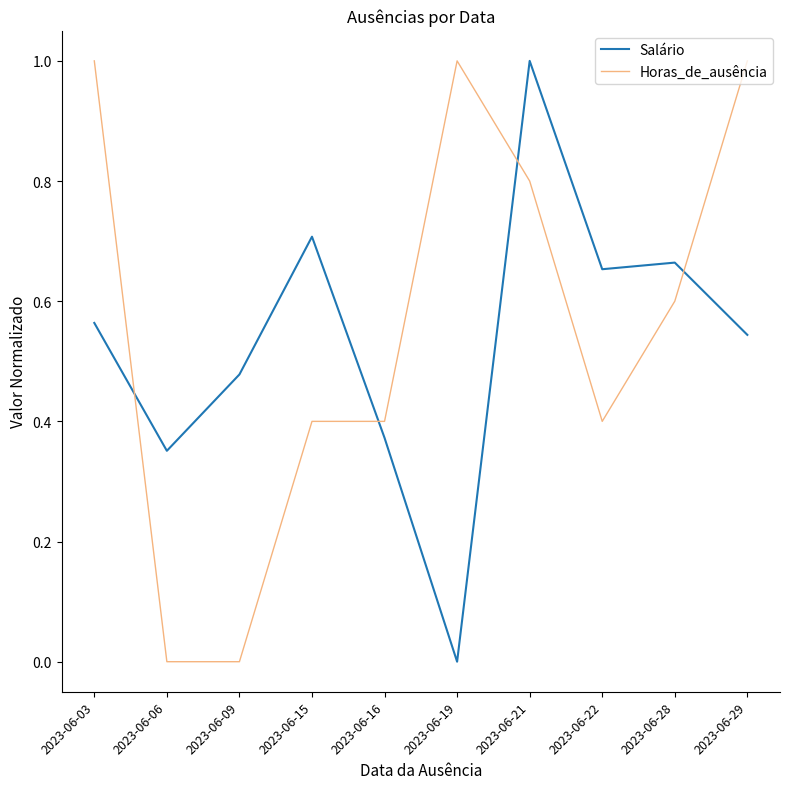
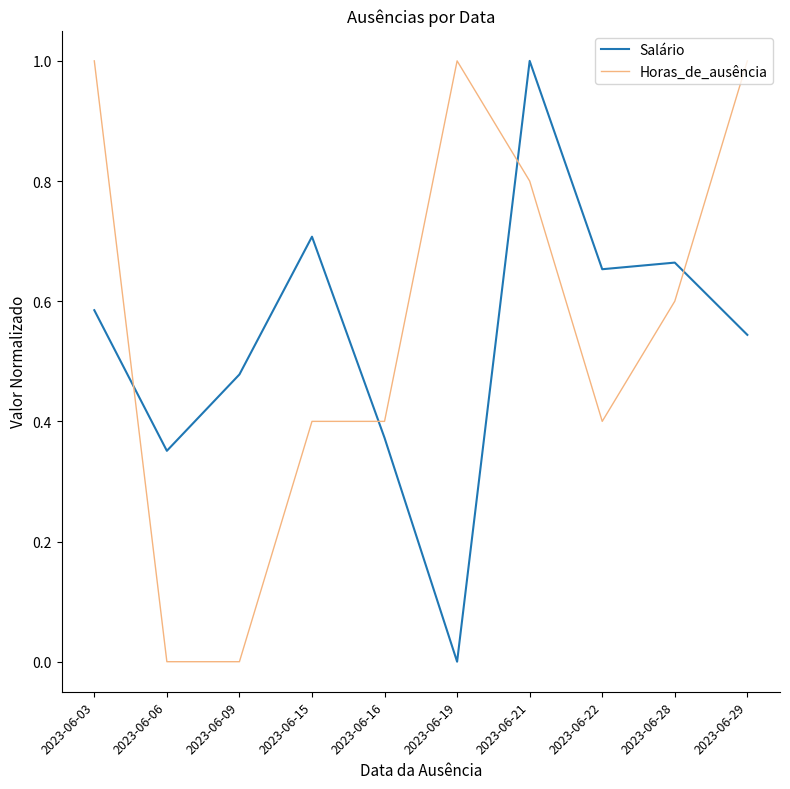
  {
    "Salário": {
-     "2023-06-03": 0.56,
+     "2023-06-03": 0.59,
      "2023-06-06": 0.35,
      "2023-06-09": 0.48,
      "2023-06-15": 0.71,
      "2023-06-16": 0.37,
      "2023-06-19": 0.00,
      "2023-06-21": 1.00,
      "2023-06-22": 0.65,
      "2023-06-28": 0.66,
      "2023-06-29": 0.54
    },
    "Horas_de_ausência": {
      "2023-06-03": 1.00,
      "2023-06-06": 0.00,
      "2023-06-09": 0.00,
      "2023-06-15": 0.40,
      "2023-06-16": 0.40,
      "2023-06-19": 1.00,
      "2023-06-21": 0.80,
      "2023-06-22": 0.40,
      "2023-06-28": 0.60
    }
  }
